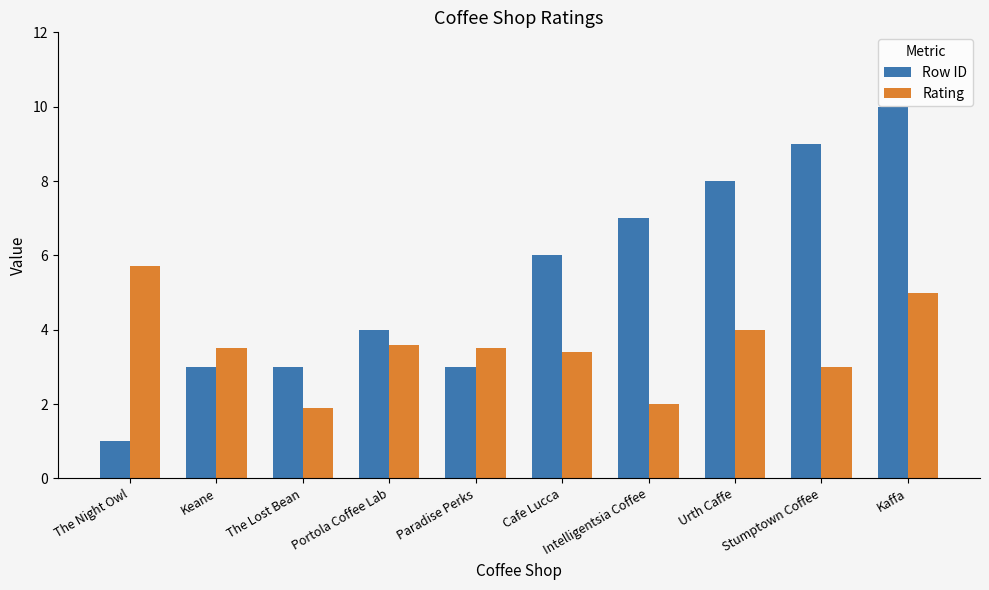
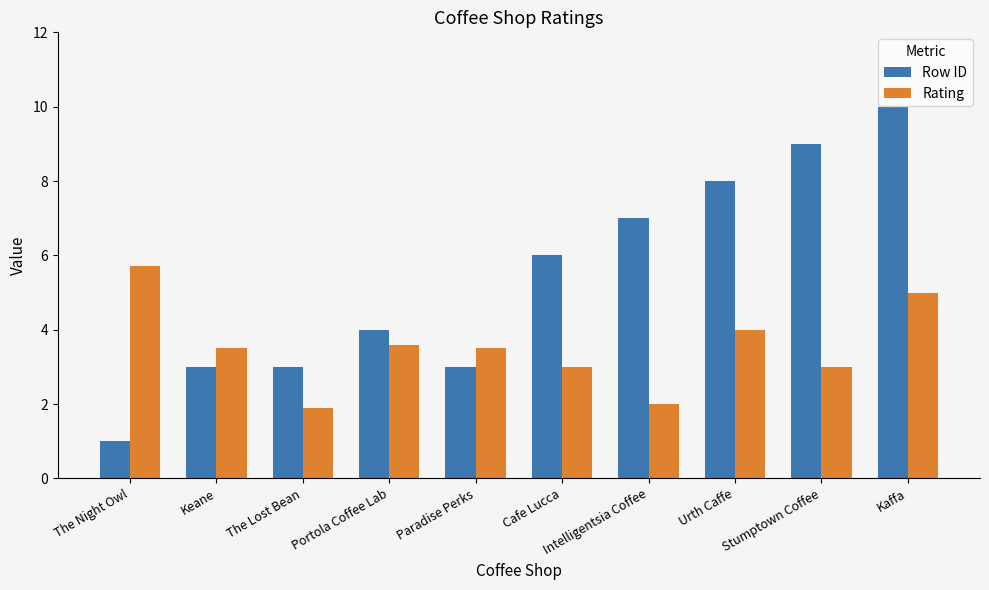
  {
    "Row ID": {
      "The Night Owl": 1.0,
      "Keane": 3.0,
      "The Lost Bean": 3.0,
      "Portola Coffee Lab": 4.0,
      "Paradise Perks": 3.0,
      "Cafe Lucca": 6.0,
      "Intelligentsia Coffee": 7.0,
      "Urth Caffe": 8.0,
      "Stumptown Coffee": 9.0,
      "Kaffa": 10.0
    },
    "Rating": {
      "The Night Owl": 5.7,
      "Keane": 3.5,
      "The Lost Bean": 1.9,
      "Portola Coffee Lab": 3.6,
      "Paradise Perks": 3.5,
-     "Cafe Lucca": 3.4,
+     "Cafe Lucca": 3.0,
      "Intelligentsia Coffee": 2.0,
      "Urth Caffe": 4.0,
      "Stumptown Coffee": 3.0,
      "Kaffa": 5.0
    }
  }
